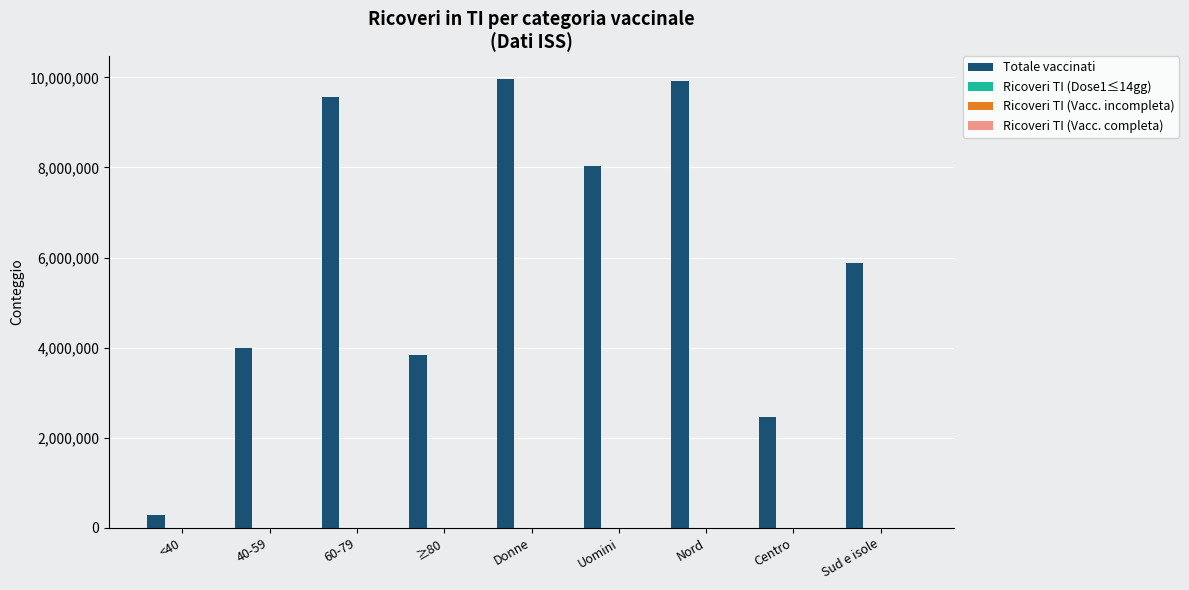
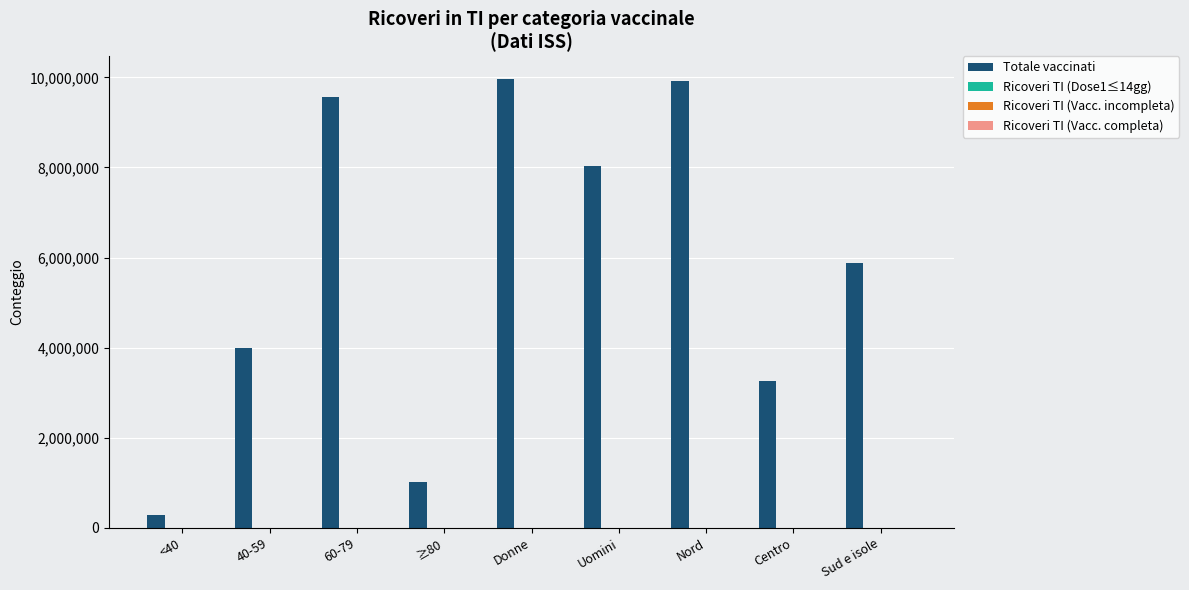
  {
    "Totale vaccinati": {
      "<40": "300,000",
      "40-59": "4,000,000",
      "60-79": "9,600,000",
-     "≥80": "3,800,000",
+     "≥80": "1,000,000",
      "Donne": "10,000,000",
      "Uomini": "8,000,000",
      "Nord": "9,900,000",
-     "Centro": "2,500,000",
+     "Centro": "3,300,000",
      "Sud e isole": "5,900,000"
    },
    "Ricoveri TI (Vacc. completa)": {
      "<40": "0"
    }
  }
